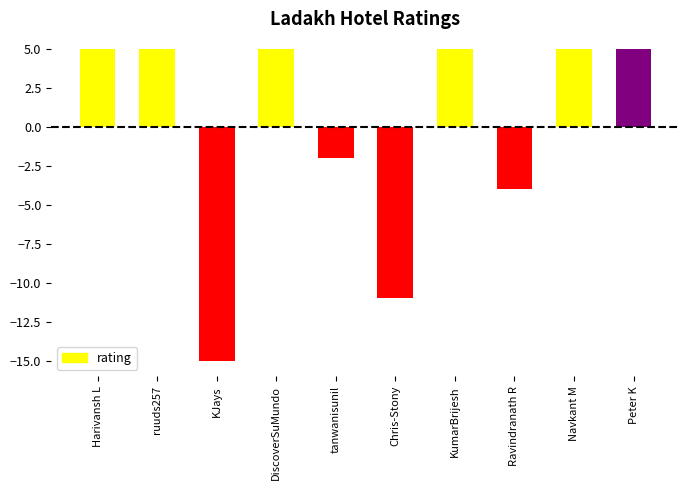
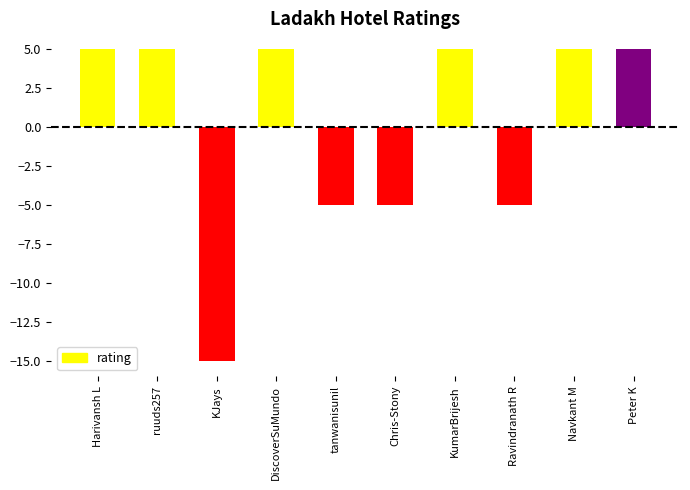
  {
    "Harivansh L": 5.0,
    "ruuds257": 5.0,
    "KJays": -15.0,
    "DiscoverSuMundo": 5.0,
-   "tanwanisunil": -2.0,
-   "Chris-Stony": -11.0,
+   "tanwanisunil": -5.0,
+   "Chris-Stony": -5.0,
    "KumarBrijesh": 5.0,
-   "Ravindranath R": -4.0,
+   "Ravindranath R": -5.0,
    "Navkant M": 5.0,
    "Peter K": 5.0
  }
